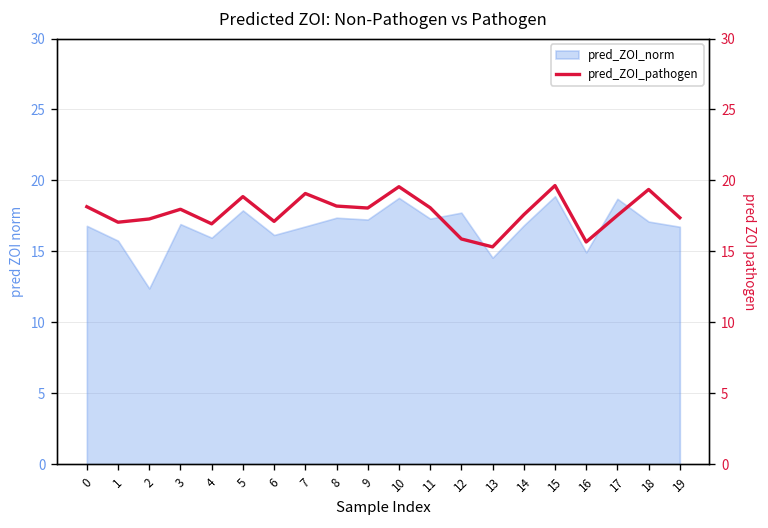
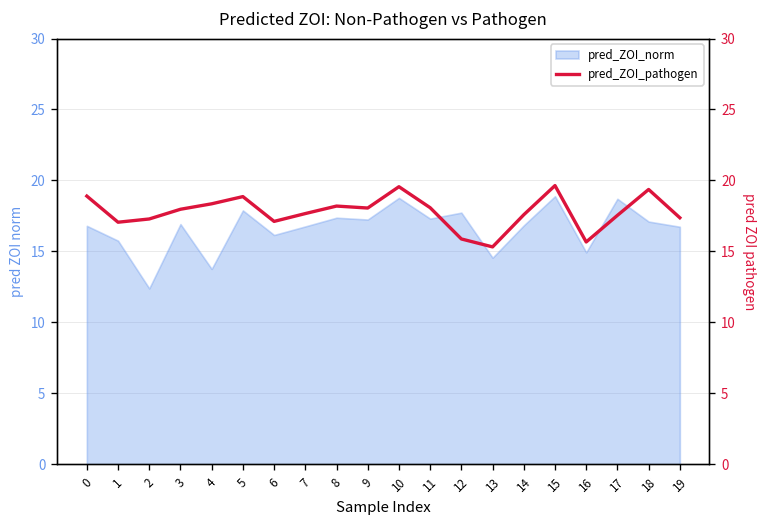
  {
    "pred_ZOI_norm": {
      "0": 16.8,
      "1": 15.8,
      "2": 12.4,
      "3": 16.9,
-     "4": 16.0,
+     "4": 13.8,
      "5": 17.9,
      "6": 16.2,
      "7": 16.8,
      "8": 17.4,
      "9": 17.2,
      "10": 18.8,
      "11": 17.3,
      "12": 17.7,
      "13": 14.6,
      "14": 16.8,
      "15": 18.9,
      "16": 14.9,
      "17": 18.7,
      "18": 17.1,
      "19": 16.7
    },
    "pred_ZOI_pathogen": {
-     "0": 18.1,
+     "0": 18.9,
      "1": 17.1,
      "2": 17.3,
      "3": 18.0,
-     "4": 16.9,
+     "4": 18.4,
      "5": 18.9,
      "6": 17.1,
-     "7": 19.1,
+     "7": 17.7,
      "8": 18.2,
      "9": 18.1,
      "10": 19.6,
      "11": 18.1,
      "12": 15.9,
      "13": 15.3,
      "14": 17.6,
      "15": 19.6,
      "16": 15.7,
      "17": 17.5,
      "18": 19.4,
      "19": 17.4
    }
  }
